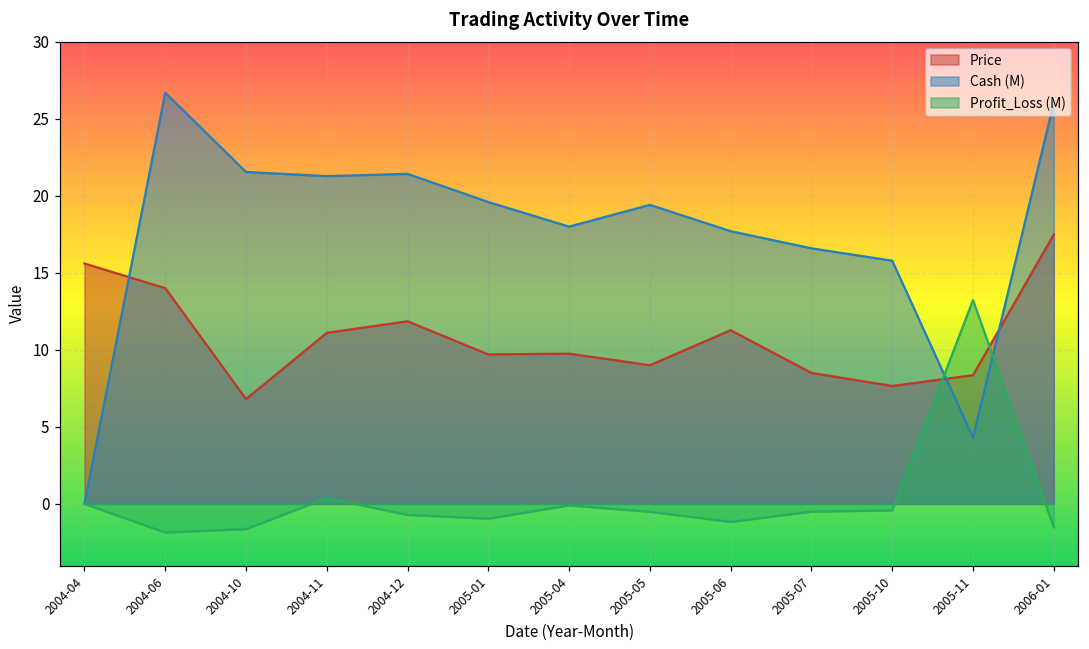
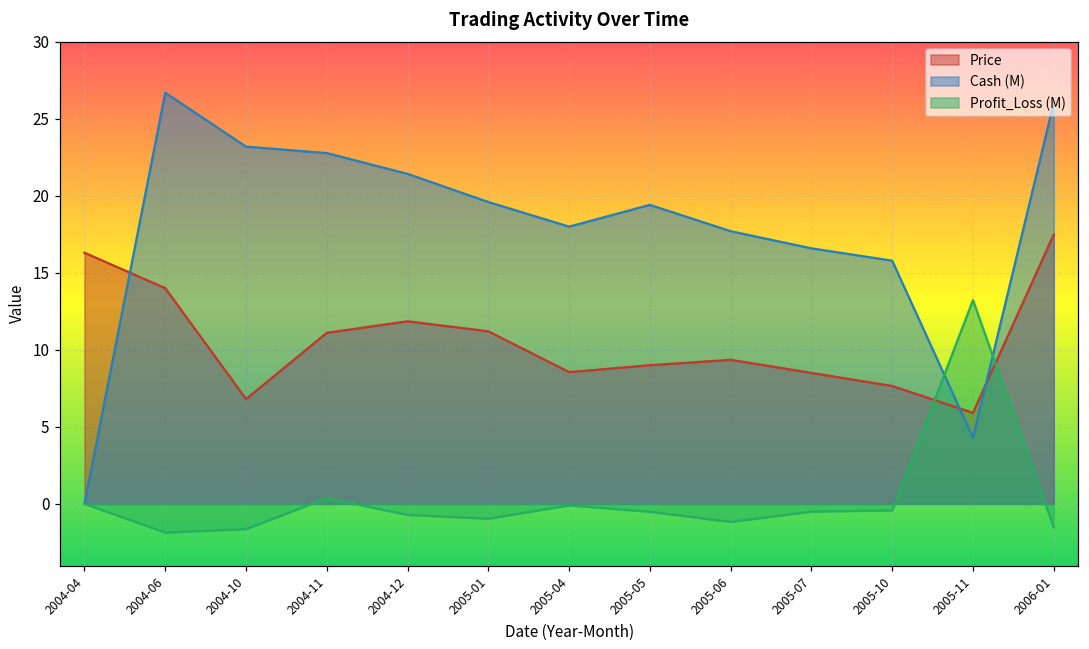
  {
    "Price": {
-     "2004-04": 15.6,
+     "2004-04": 16.3,
      "2004-06": 14.0,
      "2004-10": 6.8,
      "2004-11": 11.1,
      "2004-12": 11.9,
-     "2005-01": 9.7,
-     "2005-04": 9.8,
+     "2005-01": 11.2,
+     "2005-04": 8.6,
      "2005-05": 9.0,
-     "2005-06": 11.3,
+     "2005-06": 9.4,
      "2005-07": 8.5,
      "2005-10": 7.7,
-     "2005-11": 8.4,
+     "2005-11": 5.9,
      "2006-01": 17.5
    },
    "Cash (M)": {
      "2004-06": 26.7,
-     "2004-10": 21.5,
-     "2004-11": 21.3,
+     "2004-10": 23.2,
+     "2004-11": 22.8,
      "2004-12": 21.4,
      "2005-01": 19.6,
      "2005-04": 18.0,
      "2005-05": 19.4,
      "2005-06": 17.7,
      "2005-07": 16.6,
      "2005-10": 15.8,
      "2005-11": 4.3
    }
  }
